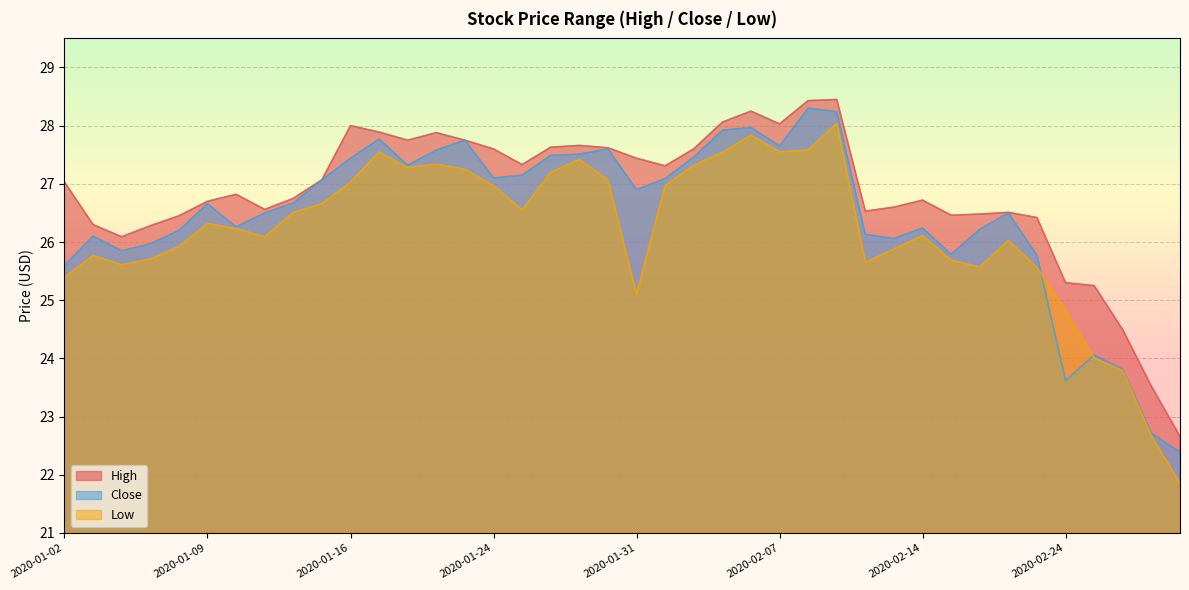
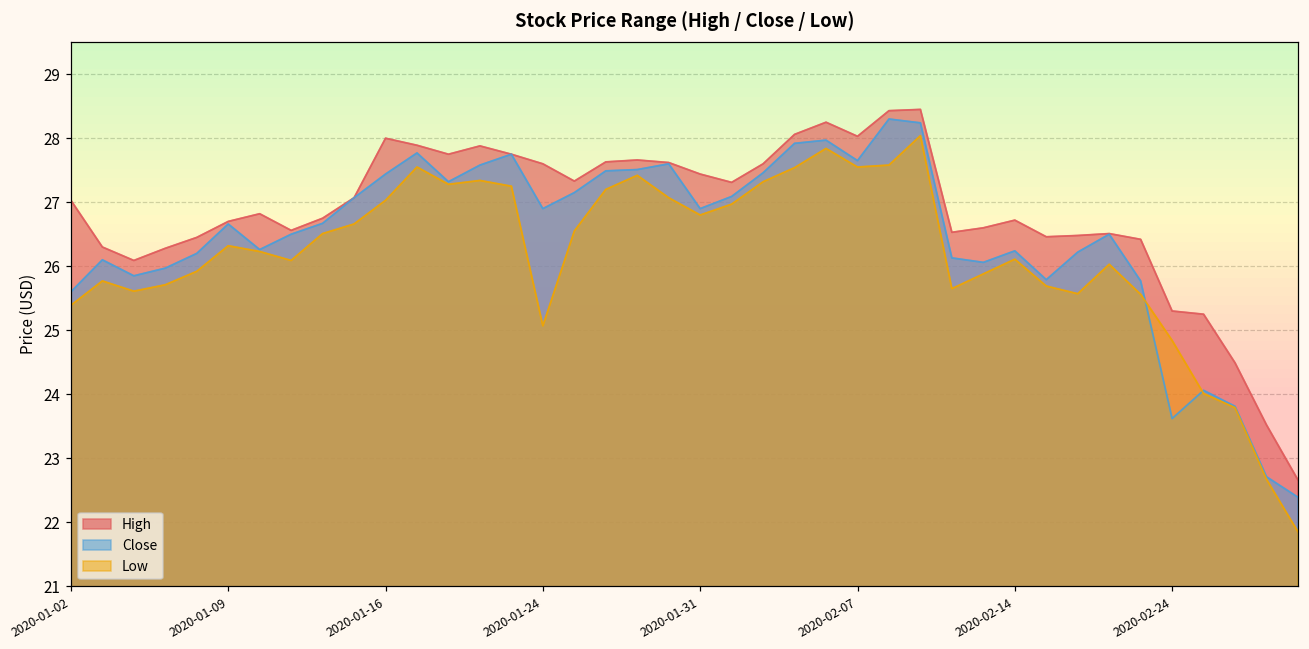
  {
    "High": {
      "2020-01-02": 27.0,
      "2020-01-16": 28.0,
      "2020-01-24": 27.6,
      "2020-01-31": 27.4,
      "2020-02-07": 28.0,
      "2020-02-14": 26.7,
      "2020-02-24": 25.3
    },
    "Close": {
      "2020-01-02": 25.6,
      "2020-01-16": 27.4,
-     "2020-01-24": 27.1,
+     "2020-01-24": 26.9,
      "2020-01-31": 26.9,
      "2020-02-07": 27.7,
      "2020-02-14": 26.2,
      "2020-02-24": 23.6
    },
    "Low": {
      "2020-01-02": 25.4,
      "2020-01-09": 26.3,
      "2020-01-16": 27.0,
-     "2020-01-24": 27.0,
-     "2020-01-31": 25.1,
+     "2020-01-24": 25.1,
+     "2020-01-31": 26.8,
      "2020-02-07": 27.6,
      "2020-02-14": 26.1,
      "2020-02-24": 24.8
    }
  }
